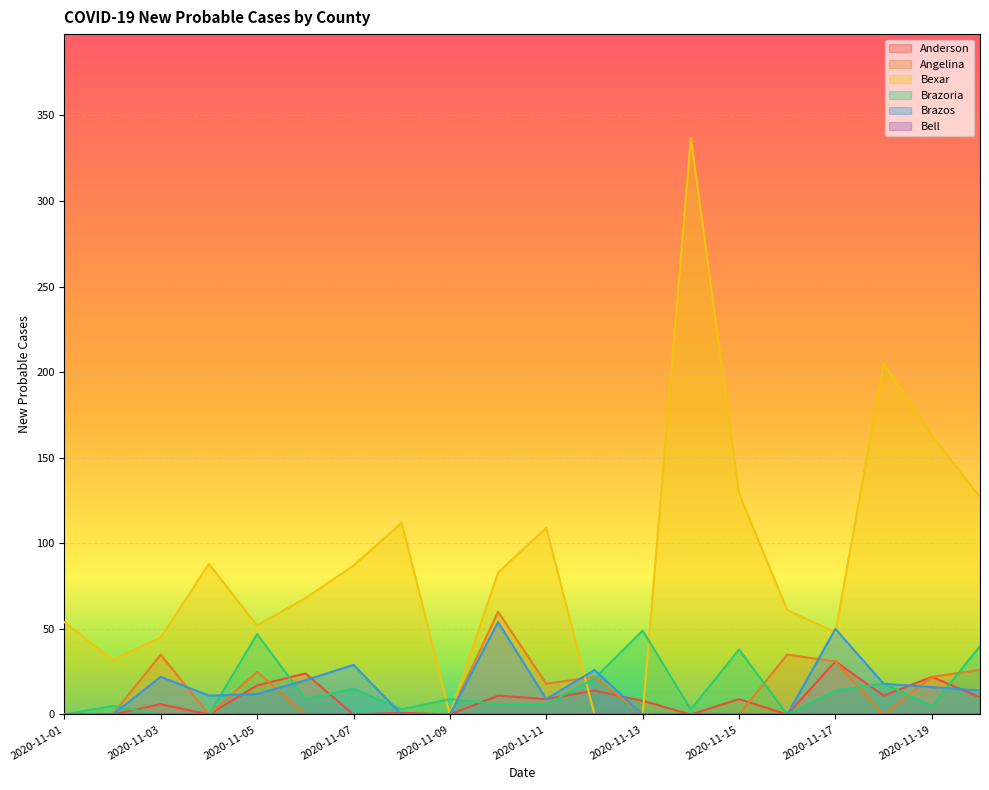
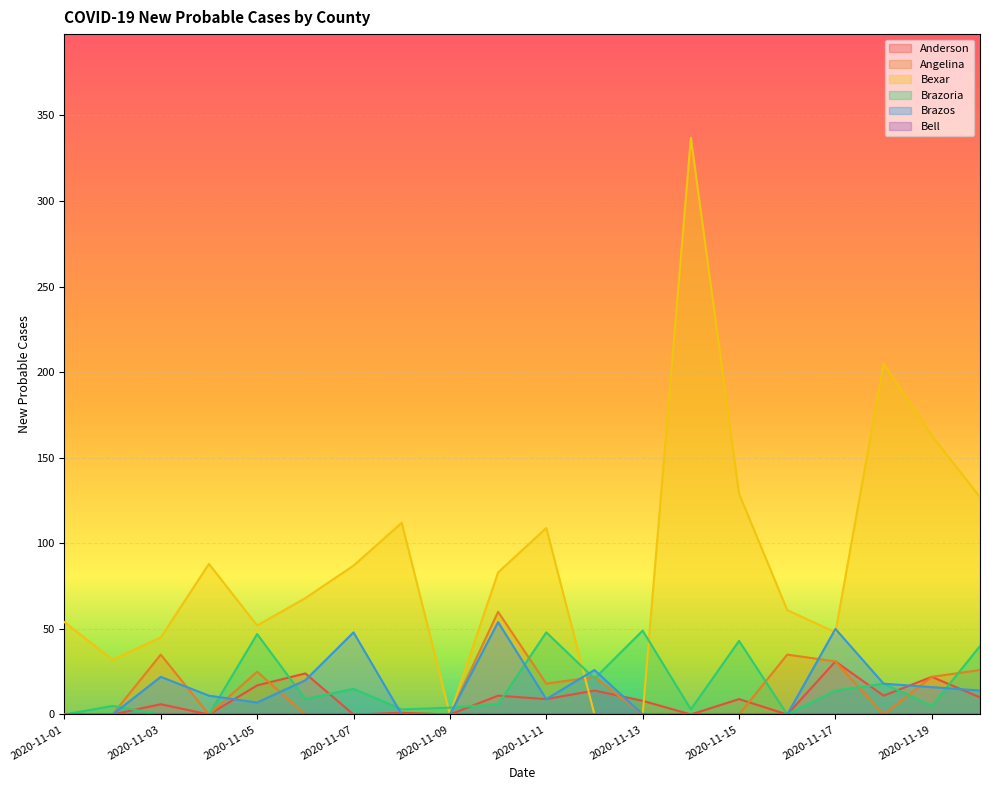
  {
    "Brazoria": {
      "2020-11-05": 47,
      "2020-11-07": 15,
-     "2020-11-09": 9,
-     "2020-11-11": 6,
+     "2020-11-09": 4,
+     "2020-11-11": 48,
      "2020-11-13": 49,
-     "2020-11-15": 38,
+     "2020-11-15": 43,
      "2020-11-17": 14,
      "2020-11-19": 5
    },
    "Brazos": {
      "2020-11-03": 22,
-     "2020-11-05": 12,
-     "2020-11-07": 29,
+     "2020-11-05": 7,
+     "2020-11-07": 48,
      "2020-11-17": 50,
      "2020-11-19": 16
    },
    "Bell": {
      "2020-11-05": 0,
      "2020-11-11": 0,
      "2020-11-17": 0,
      "2020-11-19": 0
    }
  }
